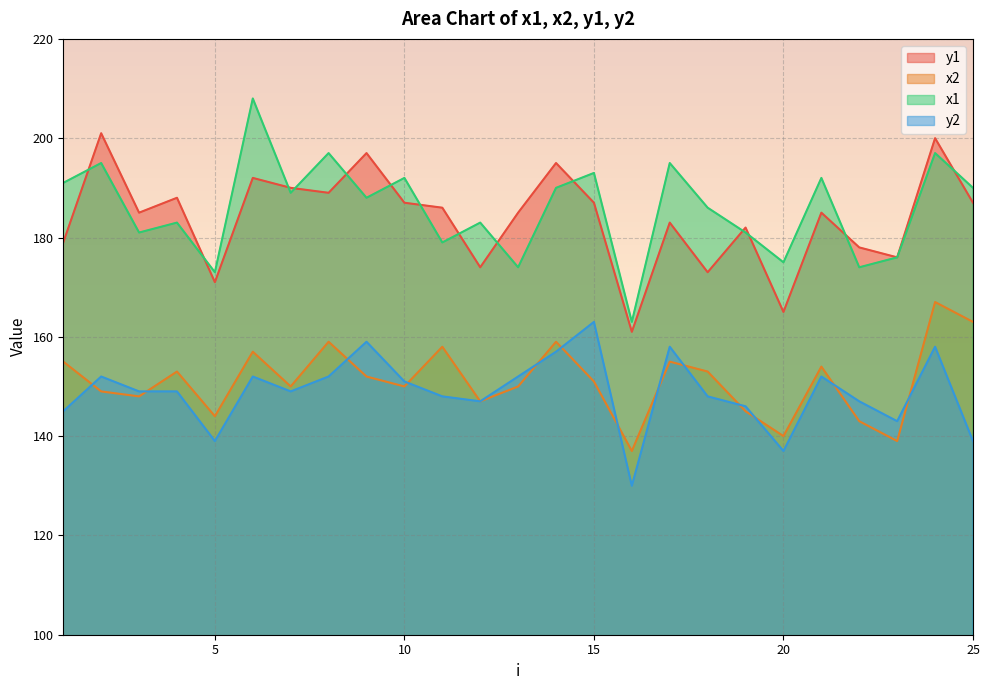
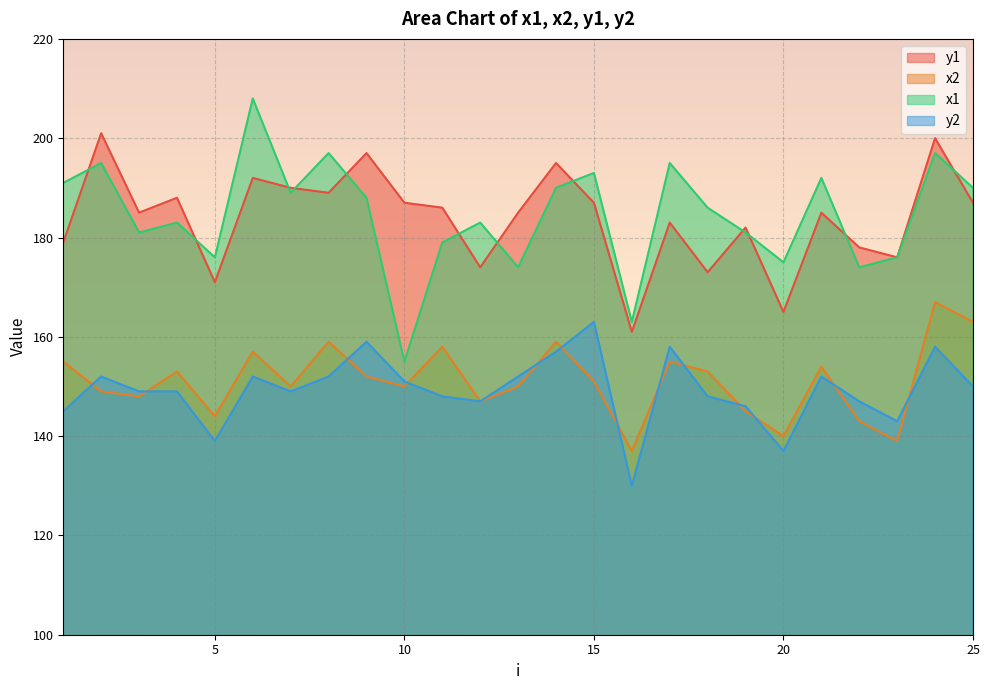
  {
    "x1": {
-     "5": 173,
-     "10": 192,
+     "5": 176,
+     "10": 155,
      "15": 193,
      "20": 175,
      "25": 190
    },
    "y2": {
      "5": 139,
      "10": 151,
      "15": 163,
      "20": 137,
-     "25": 139
+     "25": 150
    }
  }
